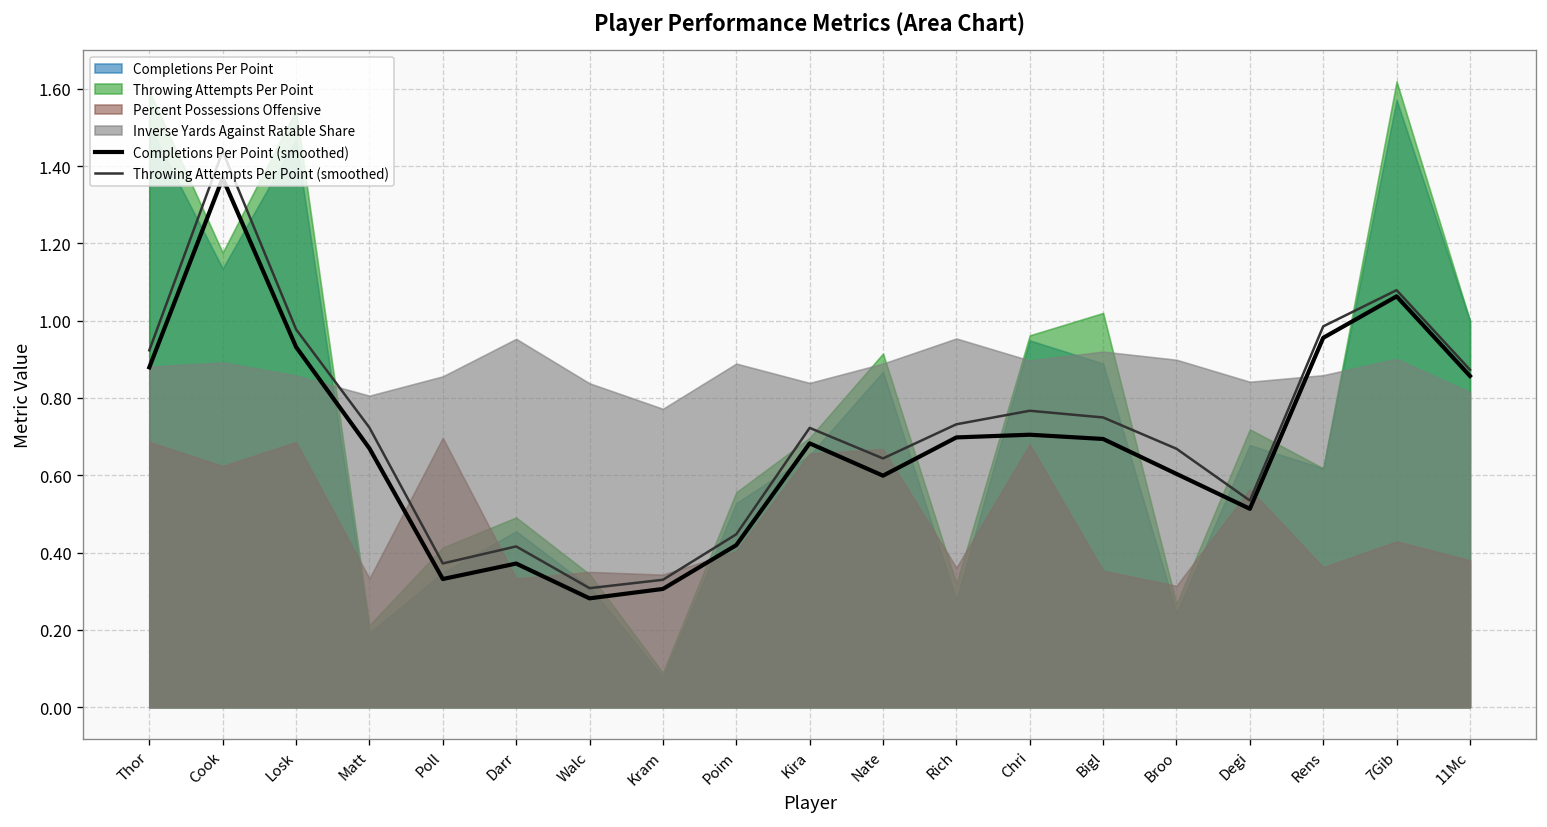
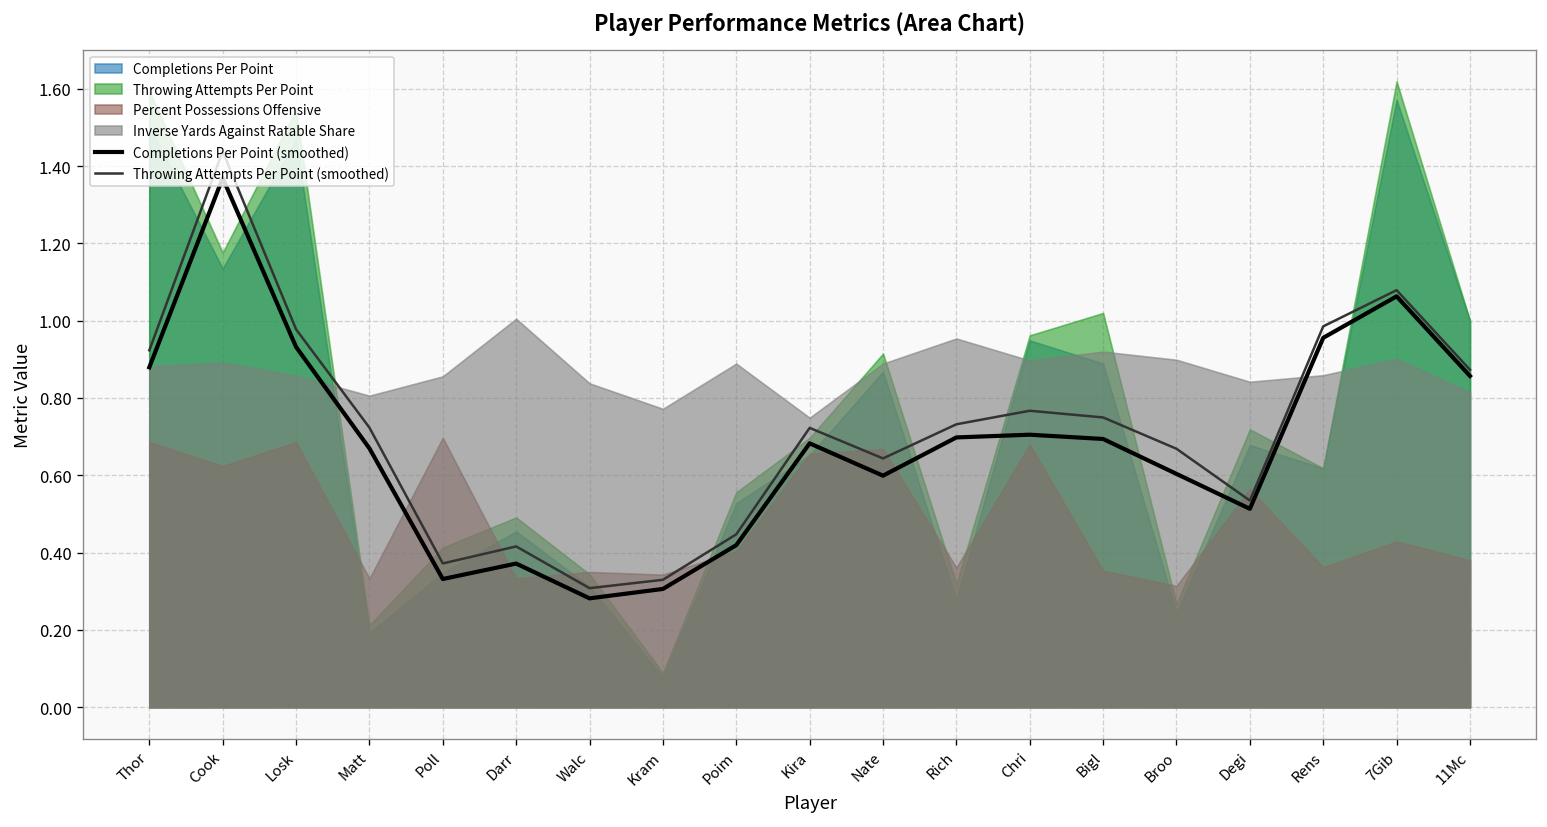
  {
    "Completions Per Point (smoothed)": {
      "Cook": 1.37,
      "Losk": 0.93,
      "Matt": 0.67,
      "Poll": 0.33,
      "Darr": 0.37,
      "Walc": 0.28,
      "Kram": 0.31,
      "Poim": 0.42,
      "Kira": 0.68,
      "Nate": 0.60,
      "Rich": 0.70,
      "Chri": 0.71,
      "Bigl": 0.69,
      "Broo": 0.60,
      "Degi": 0.51,
      "Rens": 0.96,
      "7Gib": 1.06,
      "11Mc": 0.86
    },
    "Completions Per Point": {
      "Cook": 1.14,
      "Matt": 0.19,
      "Poll": 0.35,
      "Darr": 0.46,
      "Kram": 0.08,
      "Poim": 0.53,
      "Nate": 0.87,
      "Rich": 0.28,
      "Chri": 0.95,
      "Bigl": 0.89,
      "Broo": 0.24,
      "Degi": 0.68,
      "7Gib": 1.57
    },
    "Throwing Attempts Per Point (smoothed)": {
      "Thor": 0.92,
      "Losk": 0.98,
      "Matt": 0.72,
      "Poll": 0.37,
      "Darr": 0.42,
      "Kram": 0.33,
      "Poim": 0.45,
      "Kira": 0.72,
      "Nate": 0.64,
      "Rich": 0.73,
      "Chri": 0.77,
      "Bigl": 0.75,
      "Broo": 0.67,
      "Degi": 0.53,
      "Rens": 0.99,
      "7Gib": 1.08,
      "11Mc": 0.87
    },
    "Throwing Attempts Per Point": {
      "Cook": 1.18,
      "Matt": 0.21,
      "Poll": 0.41,
      "Darr": 0.49,
      "Kram": 0.09,
      "Poim": 0.56,
      "Kira": 0.70,
      "Nate": 0.92,
      "Rich": 0.32,
      "Chri": 0.96,
      "Bigl": 1.02,
      "Broo": 0.27,
      "Degi": 0.72,
      "7Gib": 1.62
    },
    "Percent Possessions Offensive": {
      "Thor": 0.69,
      "Cook": 0.62,
      "Losk": 0.69,
      "Matt": 0.33,
      "Poll": 0.70,
      "Darr": 0.33,
      "Kram": 0.34,
      "Poim": 0.40,
      "Nate": 0.67,
      "Rich": 0.36,
      "Chri": 0.68,
      "Bigl": 0.35,
      "Broo": 0.31,
      "Degi": 0.56,
      "Rens": 0.36,
      "7Gib": 0.43,
      "11Mc": 0.38
    },
    "Inverse Yards Against Ratable Share": {
      "Cook": 0.89,
      "Losk": 0.86,
      "Matt": 0.81,
      "Poll": 0.86,
-     "Darr": 0.95,
+     "Darr": 1.01,
      "Walc": 0.84,
      "Kram": 0.77,
      "Poim": 0.89,
-     "Kira": 0.84,
+     "Kira": 0.75,
      "Nate": 0.89,
      "Rich": 0.95,
      "Chri": 0.90,
      "Bigl": 0.92,
      "Broo": 0.90,
      "Degi": 0.84,
      "Rens": 0.86,
      "7Gib": 0.90,
      "11Mc": 0.82
    }
  }
